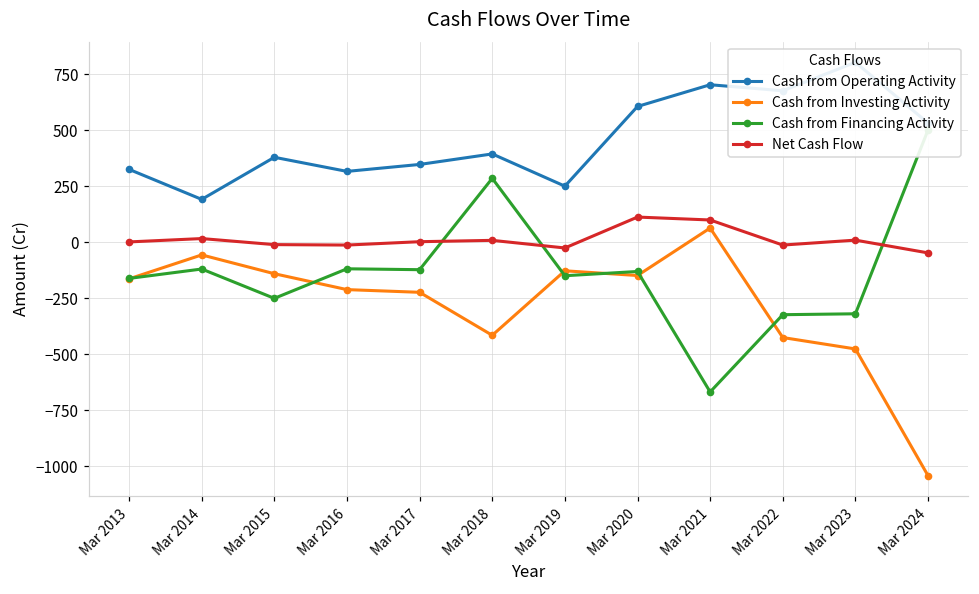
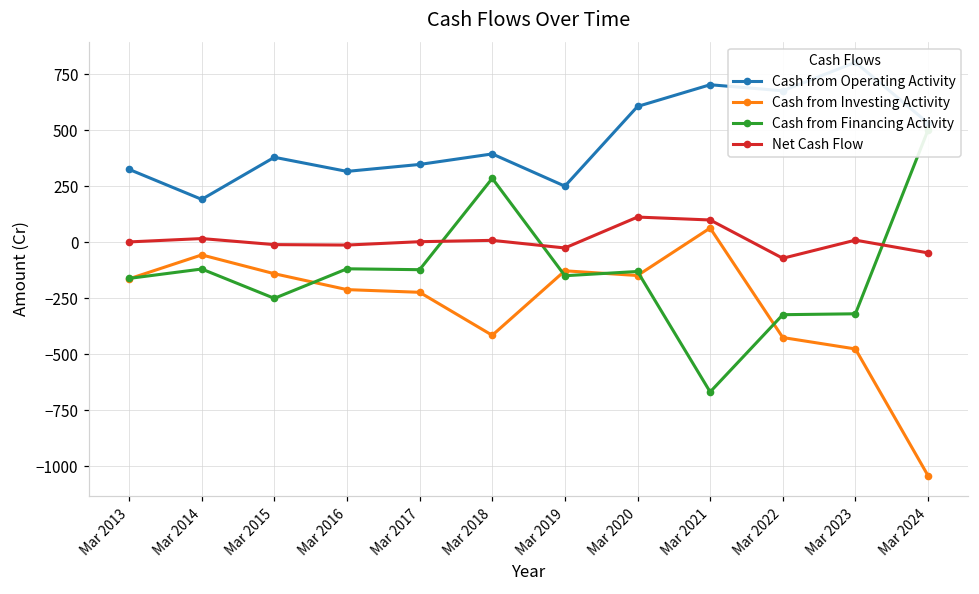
  {
    "Cash from Operating Activity": {
      "Mar 2013": 330,
      "Mar 2014": 190,
      "Mar 2015": 380,
      "Mar 2016": 320,
      "Mar 2017": 350,
      "Mar 2018": 400,
      "Mar 2019": 250,
      "Mar 2020": 610,
      "Mar 2021": 700
    },
    "Cash from Investing Activity": {
      "Mar 2014": -60,
      "Mar 2015": -140,
      "Mar 2016": -210,
      "Mar 2017": -220,
      "Mar 2018": -420,
      "Mar 2019": -130,
      "Mar 2020": -150,
      "Mar 2021": 60,
      "Mar 2022": -430,
      "Mar 2023": -480,
      "Mar 2024": -1040
    },
    "Cash from Financing Activity": {
      "Mar 2014": -120,
      "Mar 2015": -250,
      "Mar 2016": -120,
      "Mar 2017": -120,
      "Mar 2018": 290,
      "Mar 2019": -150,
      "Mar 2020": -130,
      "Mar 2021": -670,
      "Mar 2022": -320,
      "Mar 2023": -320
    },
    "Net Cash Flow": {
      "Mar 2013": 0,
      "Mar 2014": 20,
      "Mar 2015": -10,
      "Mar 2016": -10,
      "Mar 2017": 0,
      "Mar 2018": 10,
      "Mar 2019": -30,
      "Mar 2020": 110,
      "Mar 2021": 100,
-     "Mar 2022": -10,
+     "Mar 2022": -70,
      "Mar 2023": 10,
      "Mar 2024": -50
    }
  }
